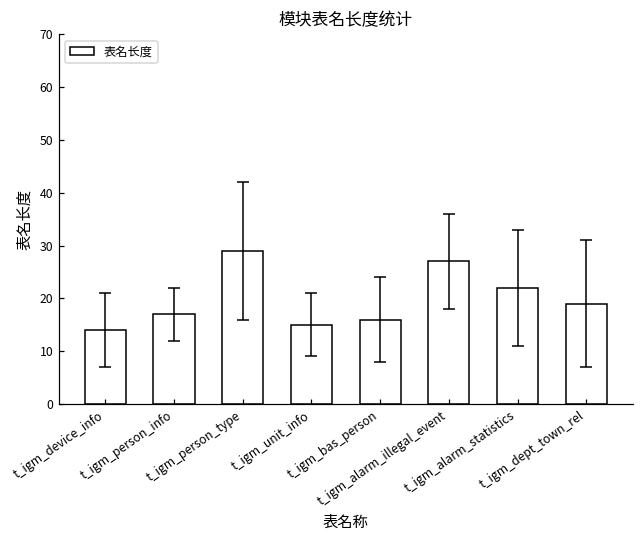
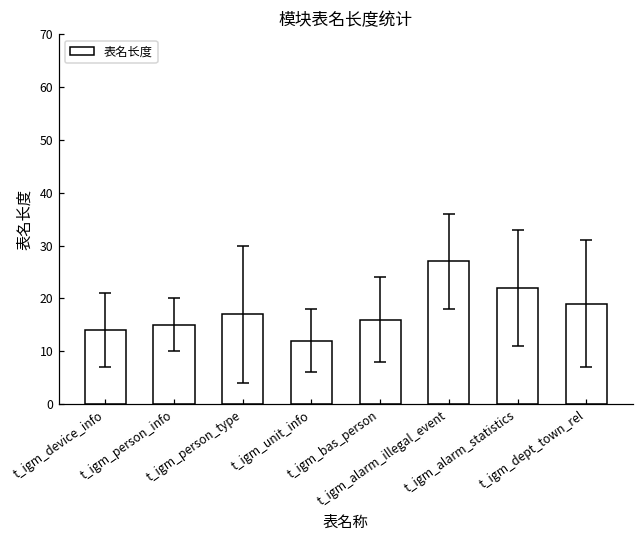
  {
    "表名长度": {
      "t_igm_device_info": 14,
-     "t_igm_person_info": 17,
-     "t_igm_person_type": 29,
-     "t_igm_unit_info": 15,
+     "t_igm_person_info": 15,
+     "t_igm_person_type": 17,
+     "t_igm_unit_info": 12,
      "t_igm_bas_person": 16,
      "t_igm_alarm_illegal_event": 27,
      "t_igm_alarm_statistics": 22,
      "t_igm_dept_town_rel": 19
    }
  }
